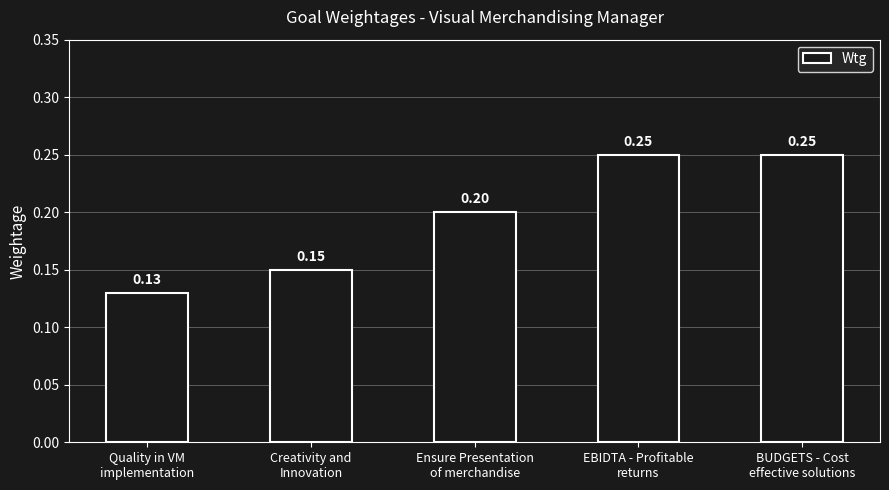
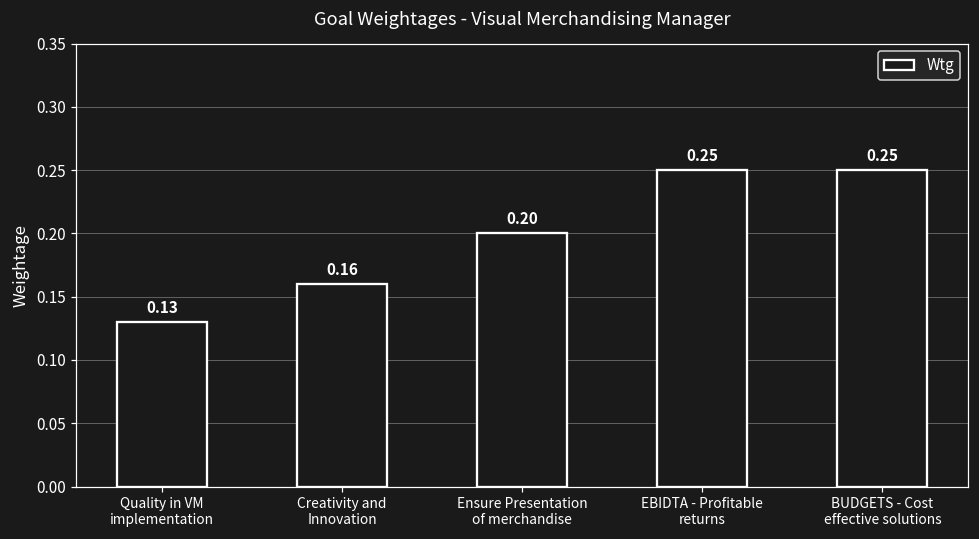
  {
    "Quality in VM implementation": 0.13,
-   "Creativity and Innovation": 0.15,
+   "Creativity and Innovation": 0.16,
    "Ensure Presentation of merchandise": 0.20,
    "EBIDTA - Profitable returns": 0.25,
    "BUDGETS - Cost effective solutions": 0.25
  }
